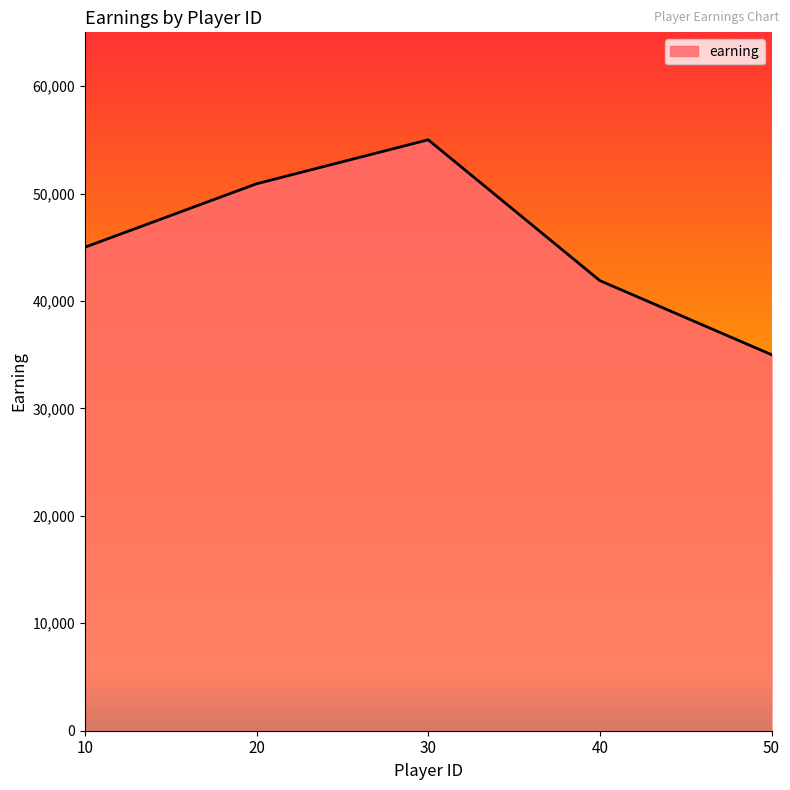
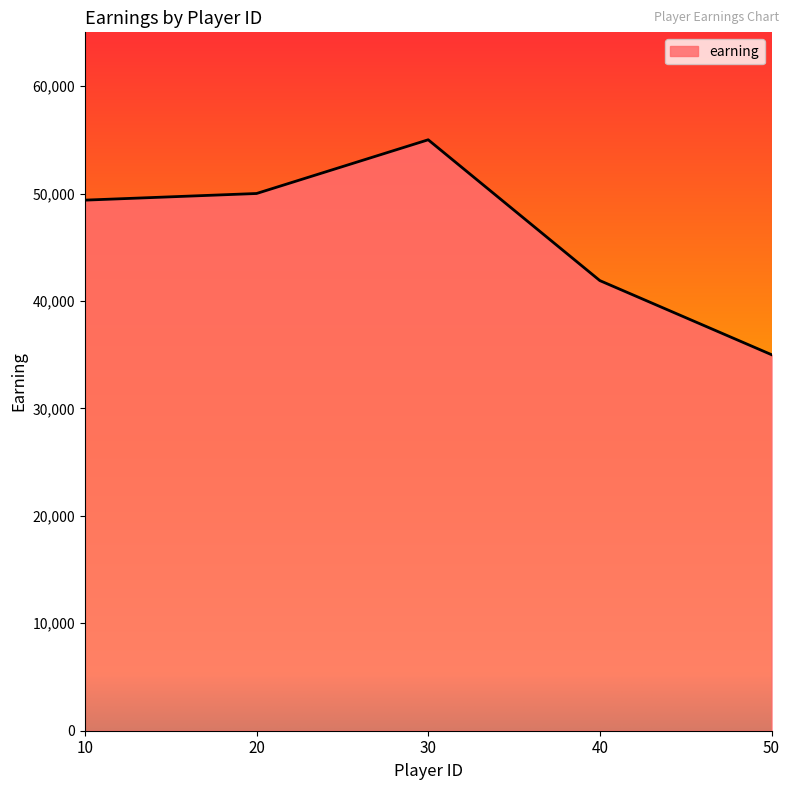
  {
-   "10": "45,000",
-   "20": "50,900",
+   "10": "49,400",
+   "20": "50,000",
    "30": "55,000",
    "40": "41,900",
    "50": "35,000"
  }
